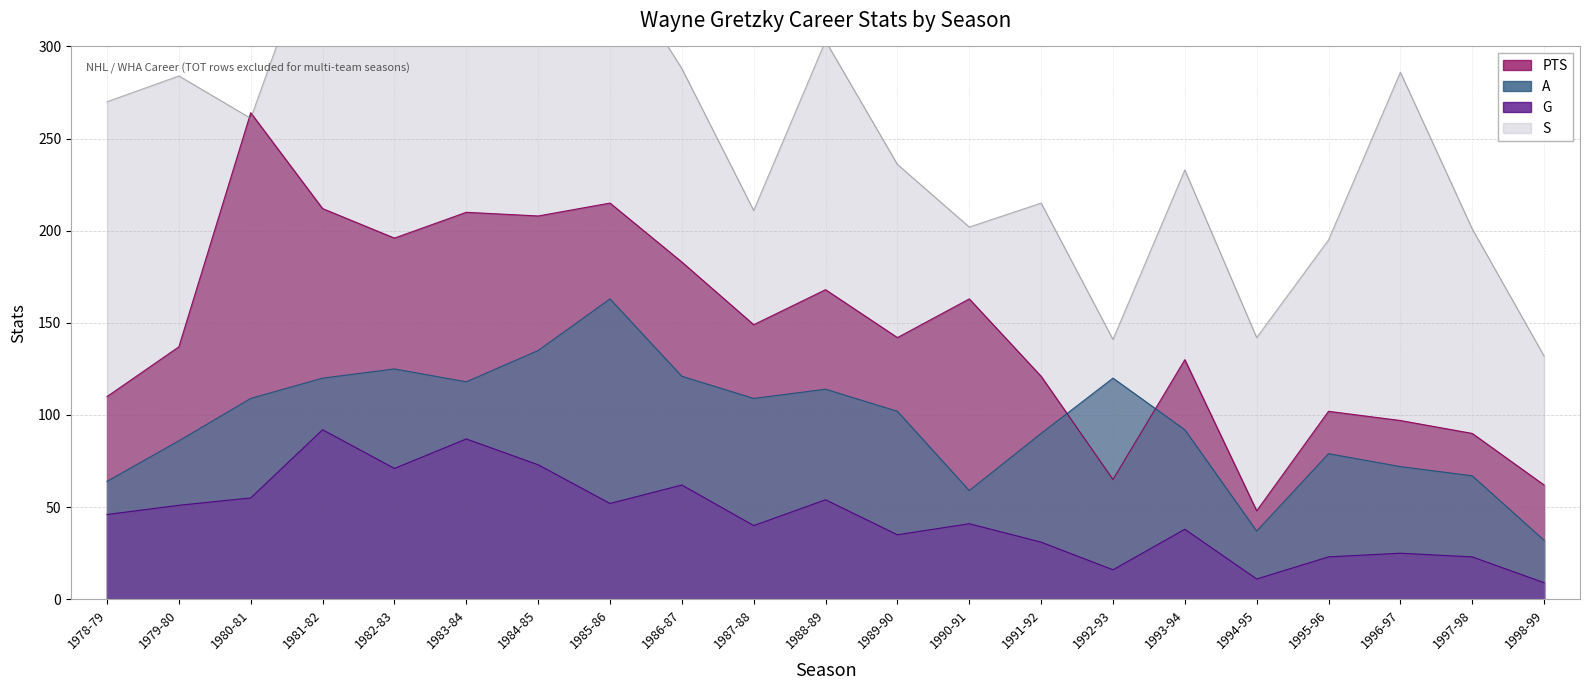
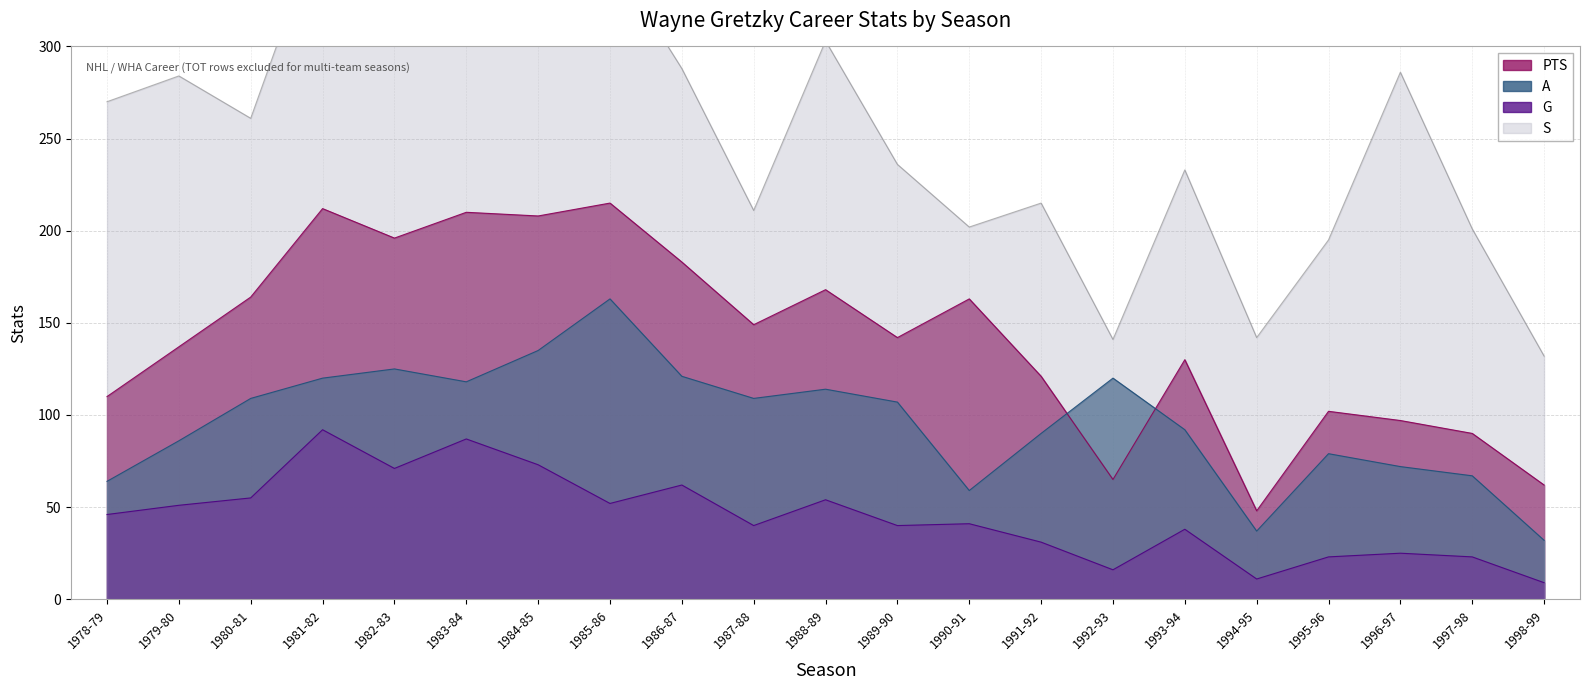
  {
    "PTS": {
      "1978-79": 110,
      "1979-80": 137,
-     "1980-81": 264,
+     "1980-81": 164,
      "1981-82": 212,
      "1982-83": 196,
      "1983-84": 210,
      "1984-85": 208,
      "1985-86": 215,
      "1986-87": 183,
      "1987-88": 149,
      "1988-89": 168,
      "1989-90": 142,
      "1990-91": 163,
      "1991-92": 121,
      "1992-93": 65,
      "1993-94": 130,
      "1994-95": 48,
      "1995-96": 102,
      "1996-97": 97,
      "1997-98": 90,
      "1998-99": 62
    },
    "A": {
      "1978-79": 64,
      "1979-80": 86,
      "1980-81": 109,
      "1981-82": 120,
      "1982-83": 125,
      "1983-84": 118,
      "1984-85": 135,
      "1985-86": 163,
      "1986-87": 121,
      "1987-88": 109,
      "1988-89": 114,
-     "1989-90": 102,
+     "1989-90": 107,
      "1990-91": 59,
      "1991-92": 90,
      "1992-93": 120,
      "1993-94": 92,
      "1994-95": 37,
      "1995-96": 79,
      "1996-97": 72,
      "1997-98": 67,
      "1998-99": 32
    },
    "G": {
      "1978-79": 46,
      "1979-80": 51,
      "1980-81": 55,
      "1981-82": 92,
      "1982-83": 71,
      "1983-84": 87,
      "1984-85": 73,
      "1985-86": 52,
      "1986-87": 62,
      "1987-88": 40,
      "1988-89": 54,
-     "1989-90": 35,
+     "1989-90": 40,
      "1990-91": 41,
      "1991-92": 31,
      "1992-93": 16,
      "1993-94": 38,
      "1994-95": 11,
      "1995-96": 23,
      "1996-97": 25,
      "1997-98": 23,
      "1998-99": 9
    },
    "S": {
      "1978-79": 270,
      "1979-80": 284,
      "1980-81": 261,
      "1986-87": 288,
      "1987-88": 211,
      "1989-90": 236,
      "1990-91": 202,
      "1991-92": 215,
      "1992-93": 141,
      "1993-94": 233,
      "1994-95": 142,
      "1995-96": 195,
      "1996-97": 286,
      "1997-98": 201,
      "1998-99": 132
    }
  }
